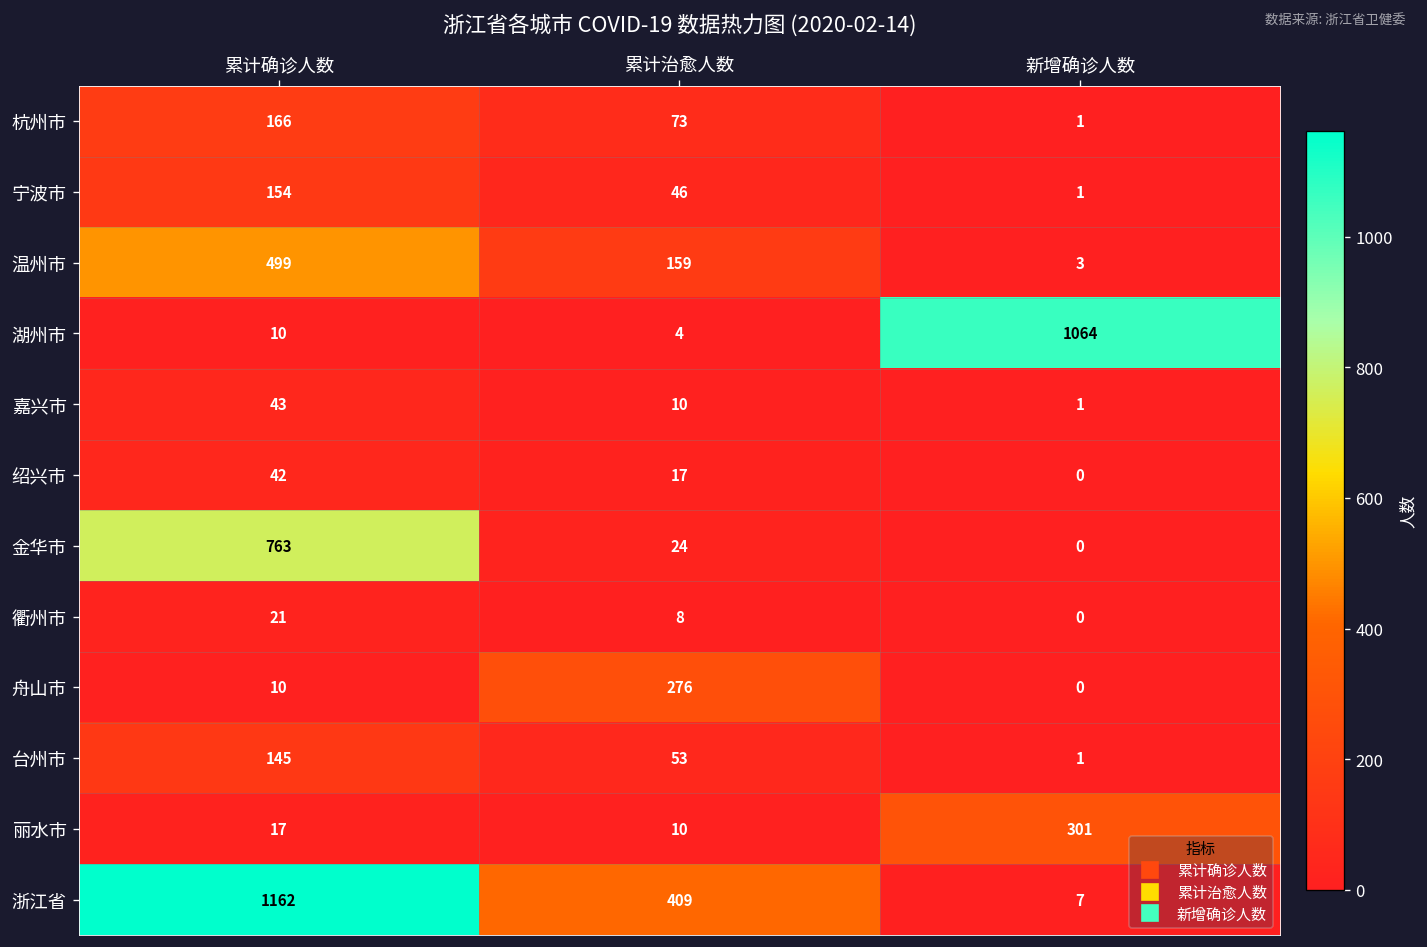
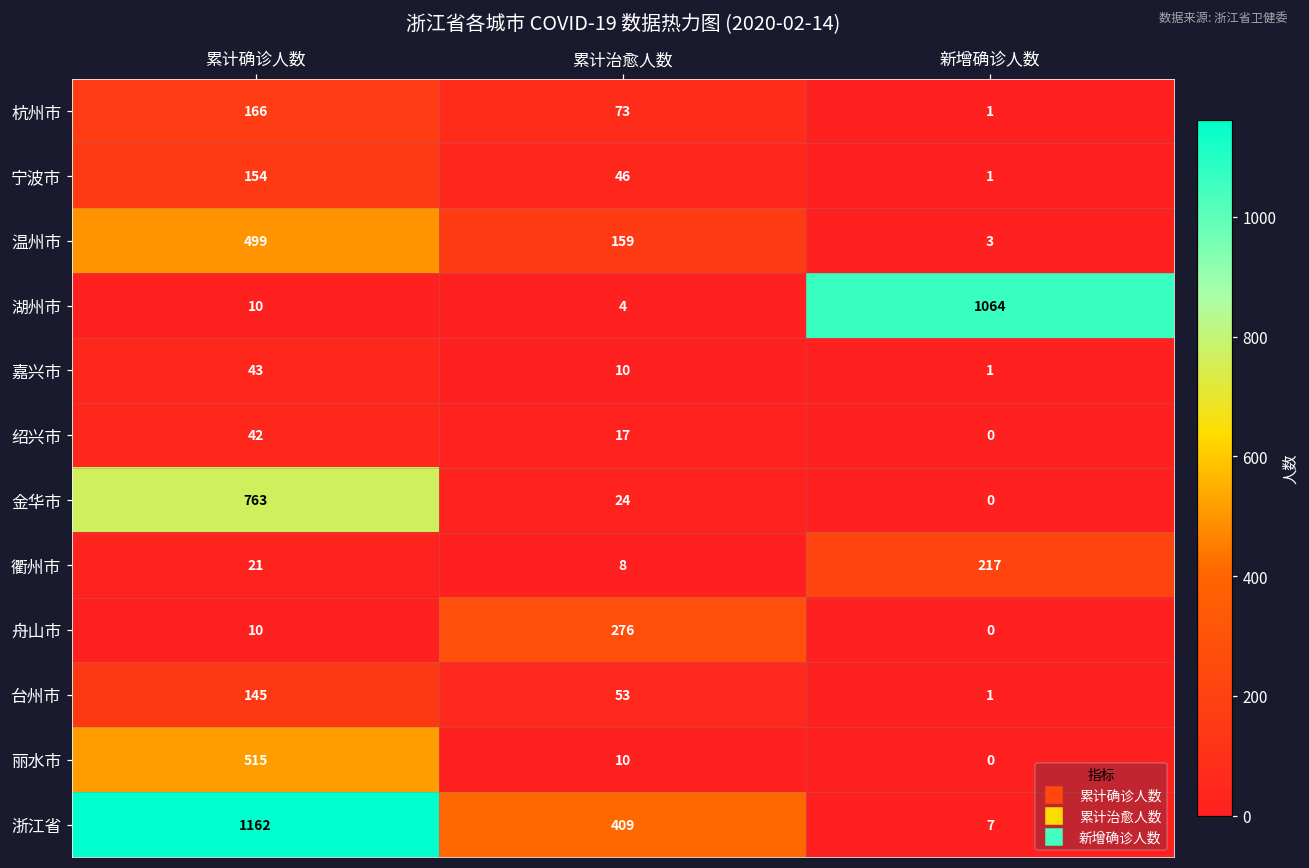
  {
    "杭州市": {
      "累计确诊人数": 166,
      "累计治愈人数": 73,
      "新增确诊人数": 1
    },
    "宁波市": {
      "累计确诊人数": 154,
      "累计治愈人数": 46,
      "新增确诊人数": 1
    },
    "温州市": {
      "累计确诊人数": 499,
      "累计治愈人数": 159,
      "新增确诊人数": 3
    },
    "湖州市": {
      "累计确诊人数": 10,
      "累计治愈人数": 4,
      "新增确诊人数": 1064
    },
    "嘉兴市": {
      "累计确诊人数": 43,
      "累计治愈人数": 10,
      "新增确诊人数": 1
    },
    "绍兴市": {
      "累计确诊人数": 42,
      "累计治愈人数": 17,
      "新增确诊人数": 0
    },
    "金华市": {
      "累计确诊人数": 763,
      "累计治愈人数": 24,
      "新增确诊人数": 0
    },
    "衢州市": {
      "累计确诊人数": 21,
      "累计治愈人数": 8,
-     "新增确诊人数": 0
+     "新增确诊人数": 217
    },
    "舟山市": {
      "累计确诊人数": 10,
      "累计治愈人数": 276,
      "新增确诊人数": 0
    },
    "台州市": {
      "累计确诊人数": 145,
      "累计治愈人数": 53,
      "新增确诊人数": 1
    },
    "丽水市": {
-     "累计确诊人数": 17,
+     "累计确诊人数": 515,
      "累计治愈人数": 10,
-     "新增确诊人数": 301
+     "新增确诊人数": 0
    },
    "浙江省": {
      "累计确诊人数": 1162,
      "累计治愈人数": 409,
      "新增确诊人数": 7
    }
  }
